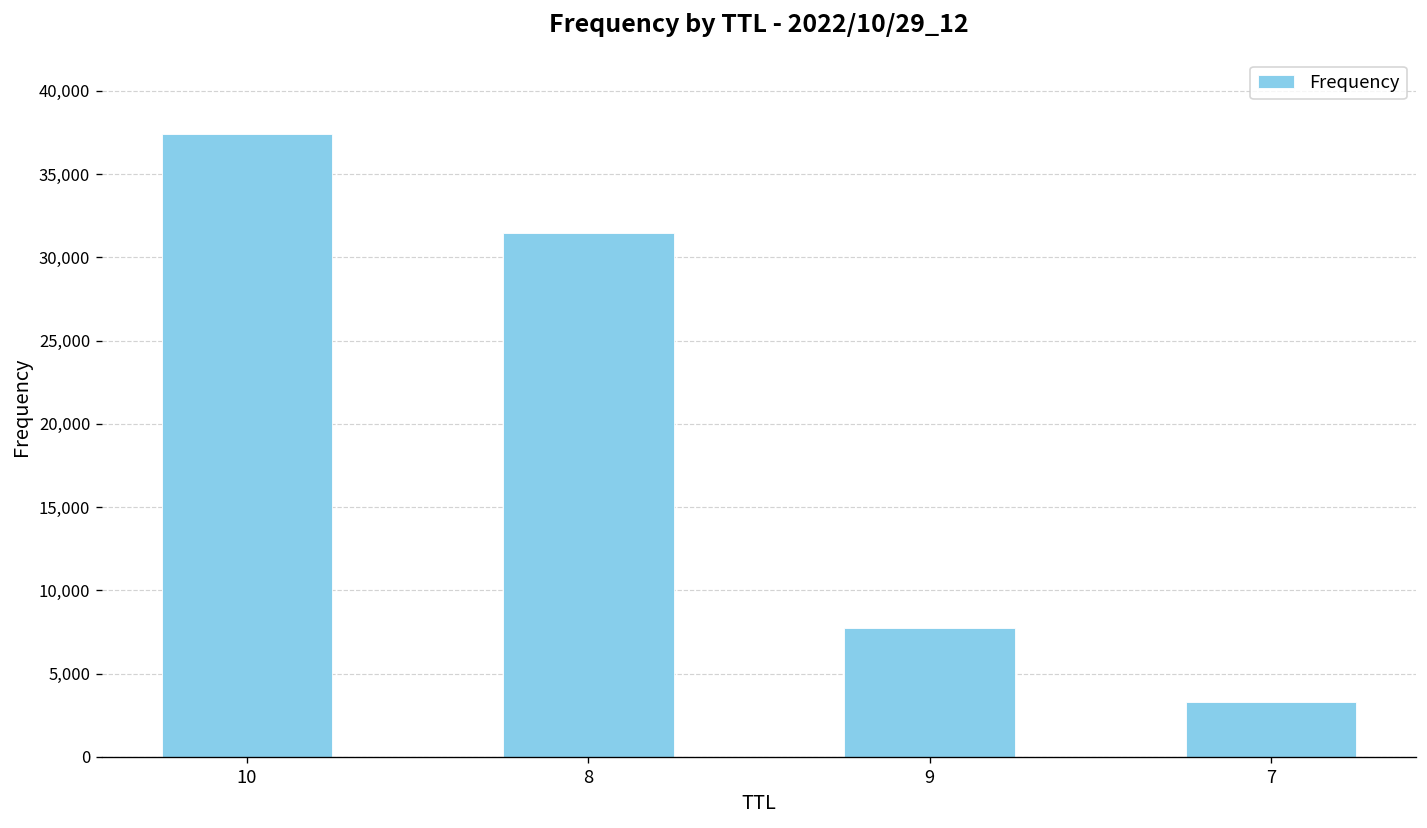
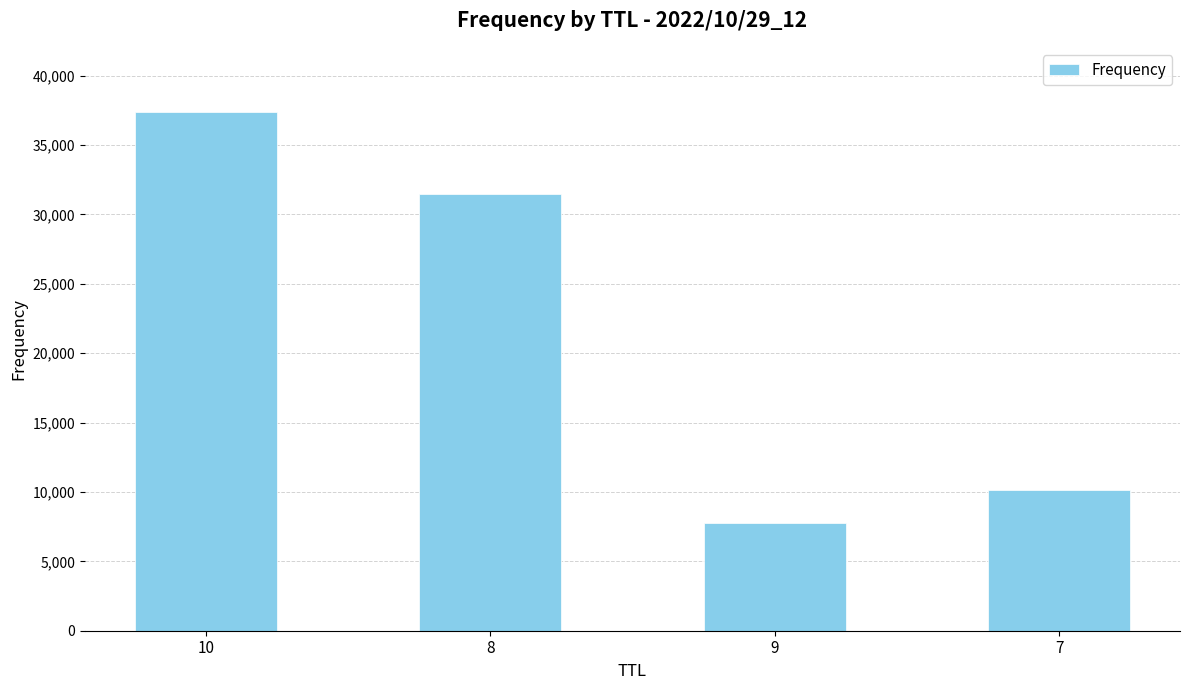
  {
    "10": "37,400",
    "8": "31,500",
    "9": "7,800",
-   "7": "3,300"
+   "7": "10,200"
  }
